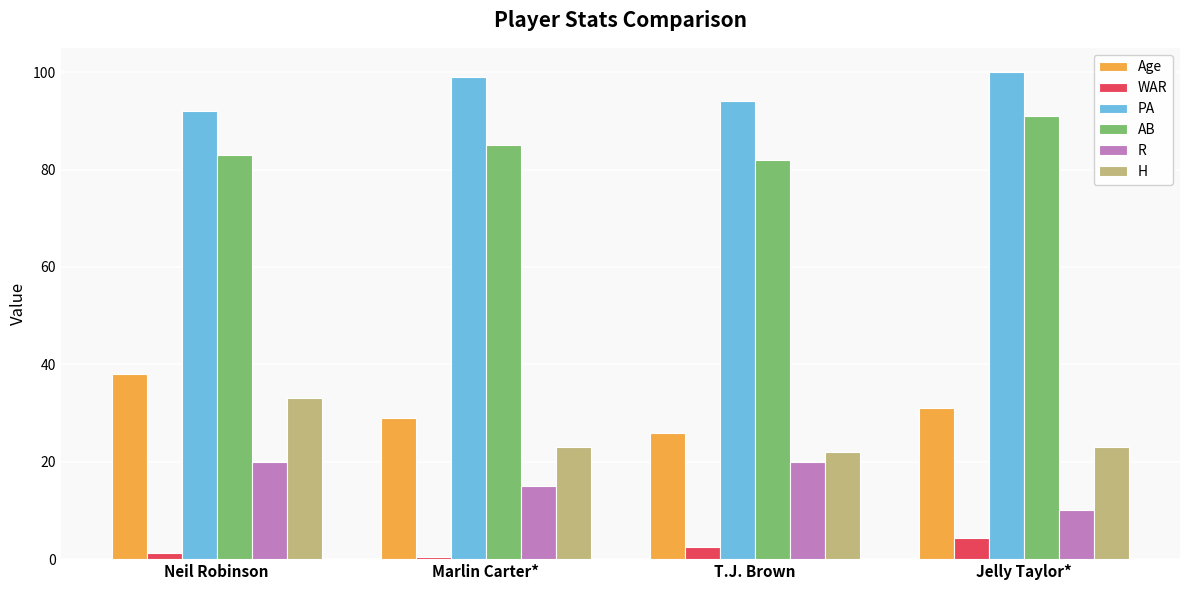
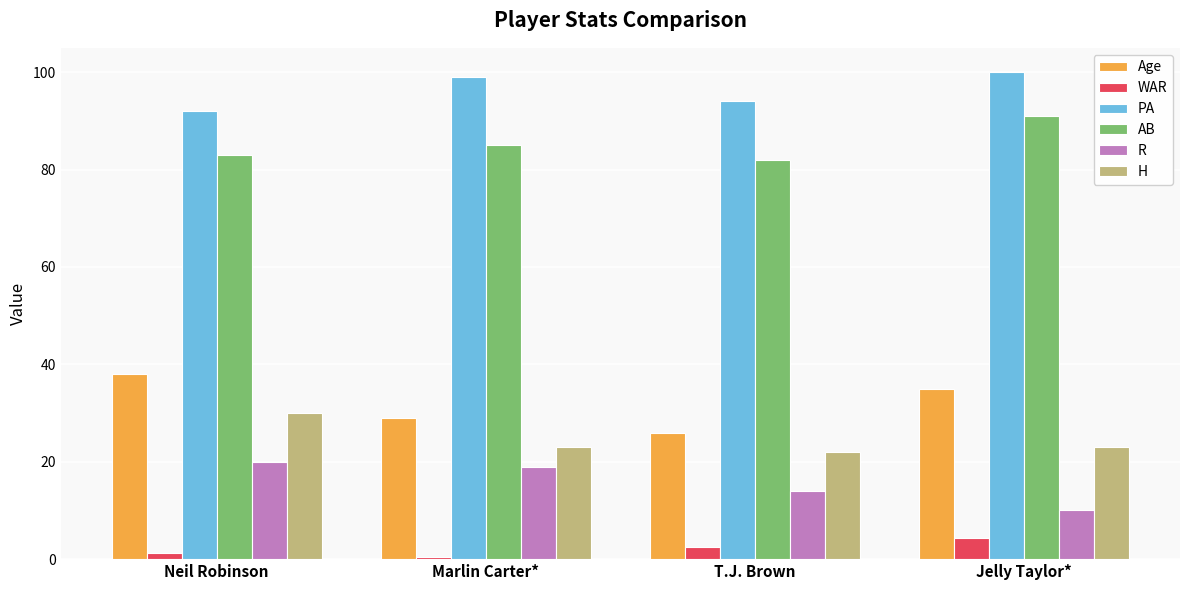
  {
    "Age": {
      "Neil Robinson": 38,
      "Marlin Carter*": 29,
      "T.J. Brown": 26,
-     "Jelly Taylor*": 31
+     "Jelly Taylor*": 35
    },
    "WAR": {
      "Neil Robinson": 1,
      "T.J. Brown": 2,
      "Jelly Taylor*": 4
    },
    "PA": {
      "Neil Robinson": 92,
      "Marlin Carter*": 99,
      "T.J. Brown": 94,
      "Jelly Taylor*": 100
    },
    "AB": {
      "Neil Robinson": 83,
      "Marlin Carter*": 85,
      "T.J. Brown": 82,
      "Jelly Taylor*": 91
    },
    "R": {
      "Neil Robinson": 20,
-     "Marlin Carter*": 15,
-     "T.J. Brown": 20,
+     "Marlin Carter*": 19,
+     "T.J. Brown": 14,
      "Jelly Taylor*": 10
    },
    "H": {
-     "Neil Robinson": 33,
+     "Neil Robinson": 30,
      "Marlin Carter*": 23,
      "T.J. Brown": 22,
      "Jelly Taylor*": 23
    }
  }
